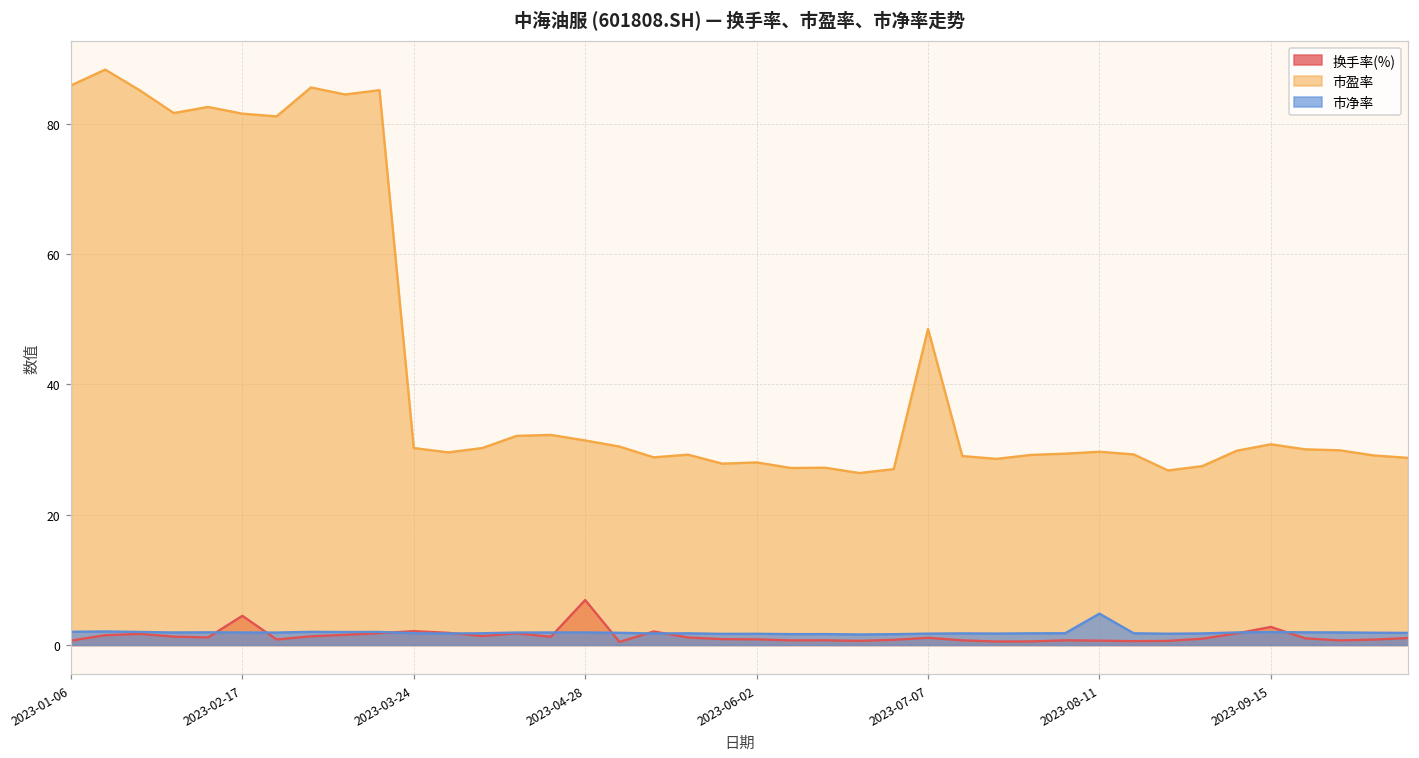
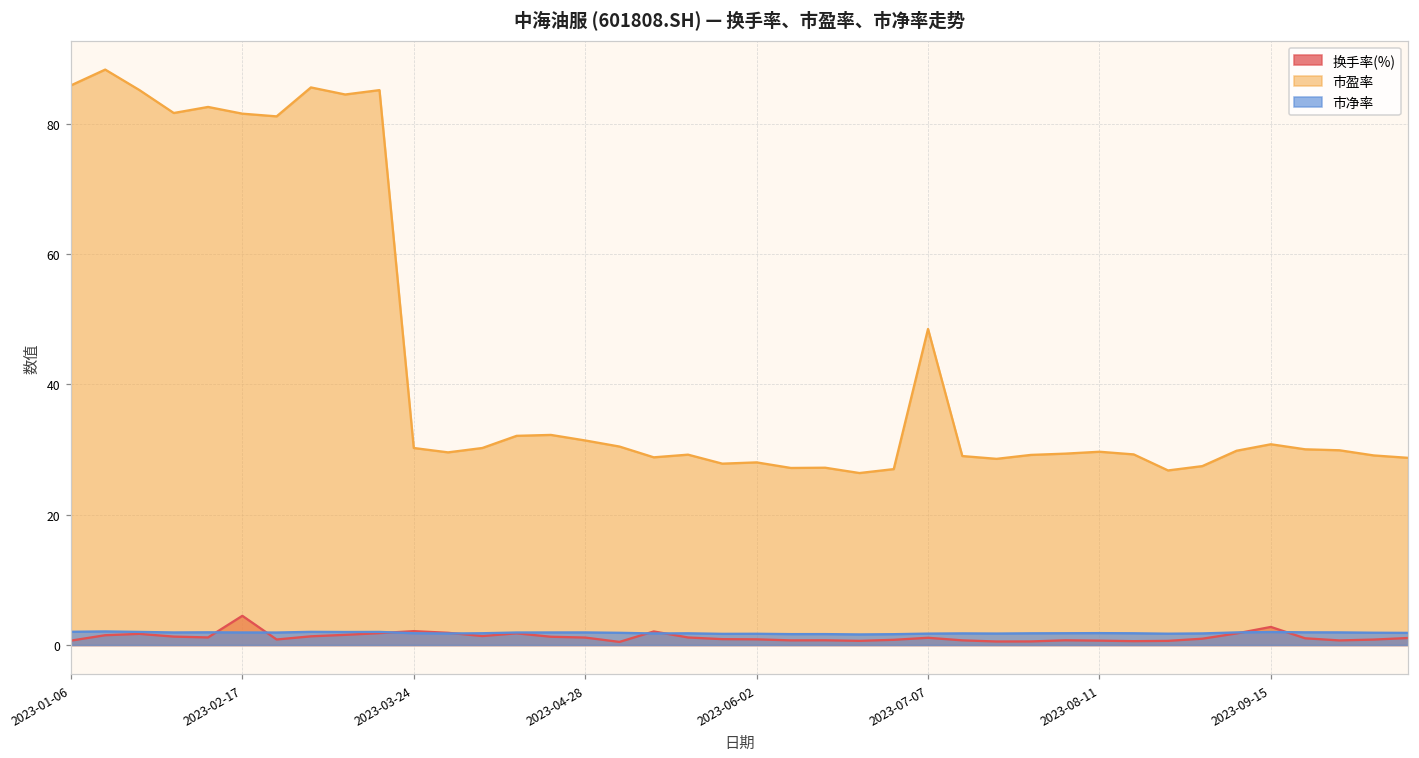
  {
    "换手率(%)": {
      "2023-01-06": 1,
      "2023-02-17": 4,
-     "2023-04-28": 7,
+     "2023-04-28": 1,
      "2023-06-02": 1,
      "2023-07-07": 1,
      "2023-08-11": 1,
      "2023-09-15": 3
    },
    "市盈率": {
      "2023-01-06": 86,
      "2023-02-17": 82,
      "2023-03-24": 30,
      "2023-04-28": 31,
      "2023-06-02": 28,
      "2023-07-07": 49,
      "2023-08-11": 30,
      "2023-09-15": 31
    },
    "市净率": {
      "2023-01-06": 2,
      "2023-02-17": 2,
      "2023-04-28": 2,
      "2023-06-02": 2,
      "2023-07-07": 2,
-     "2023-08-11": 5,
+     "2023-08-11": 2,
      "2023-09-15": 2
    }
  }
